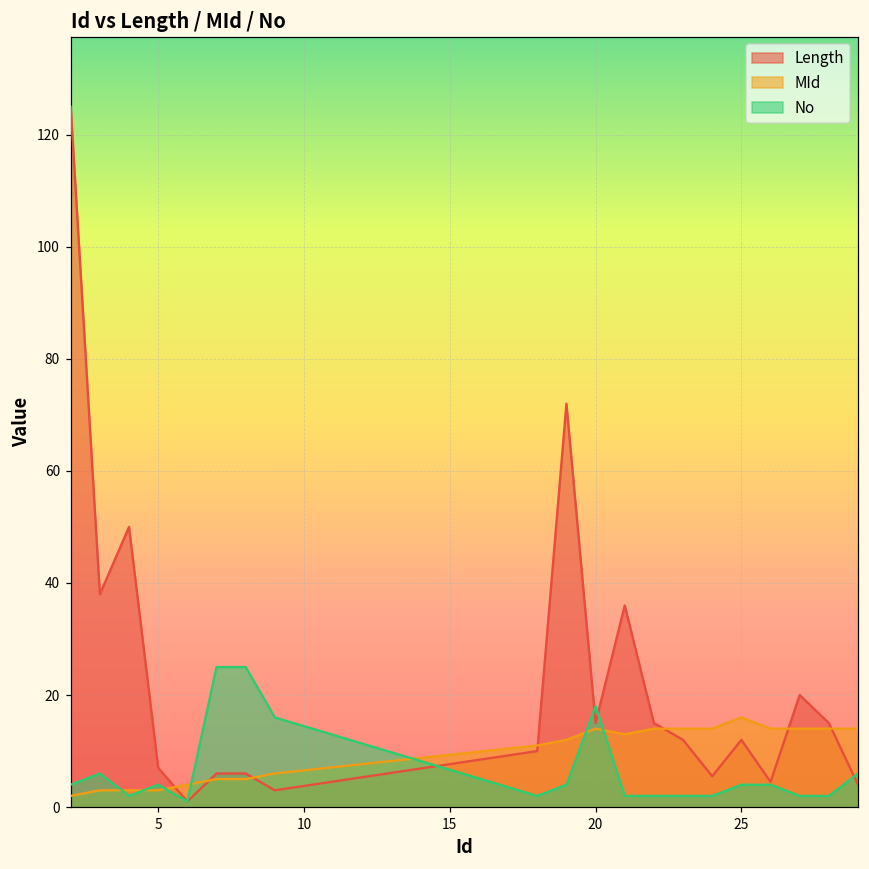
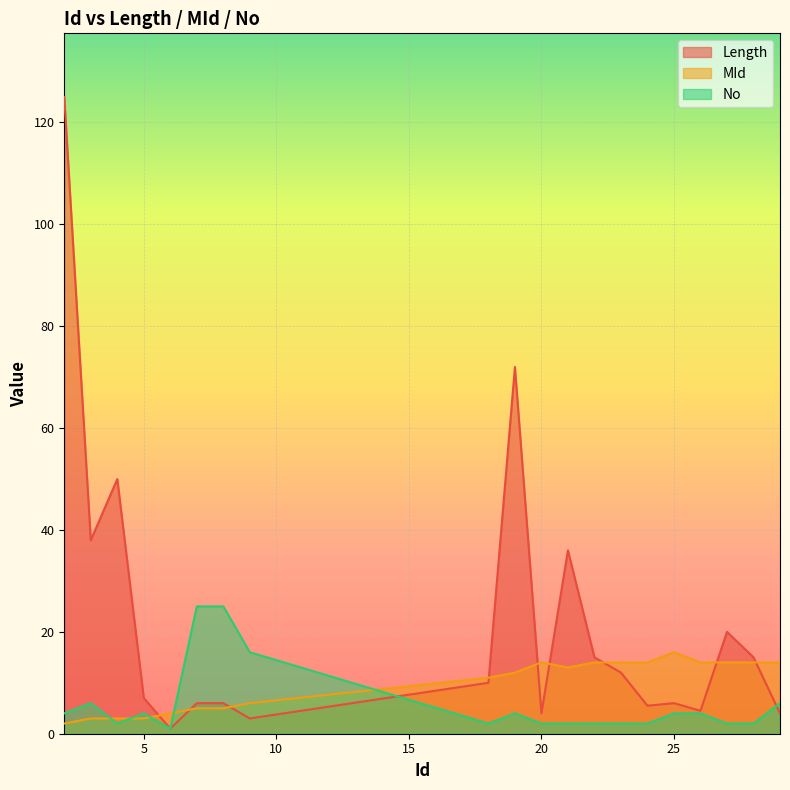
  {
    "Length": {
      "5": 7,
-     "20": 15,
-     "25": 12
+     "20": 4,
+     "25": 6
    },
    "MId": {
      "5": 3,
      "20": 14,
      "25": 16
    },
    "No": {
      "5": 4,
-     "20": 18,
+     "20": 2,
      "25": 4
    }
  }
